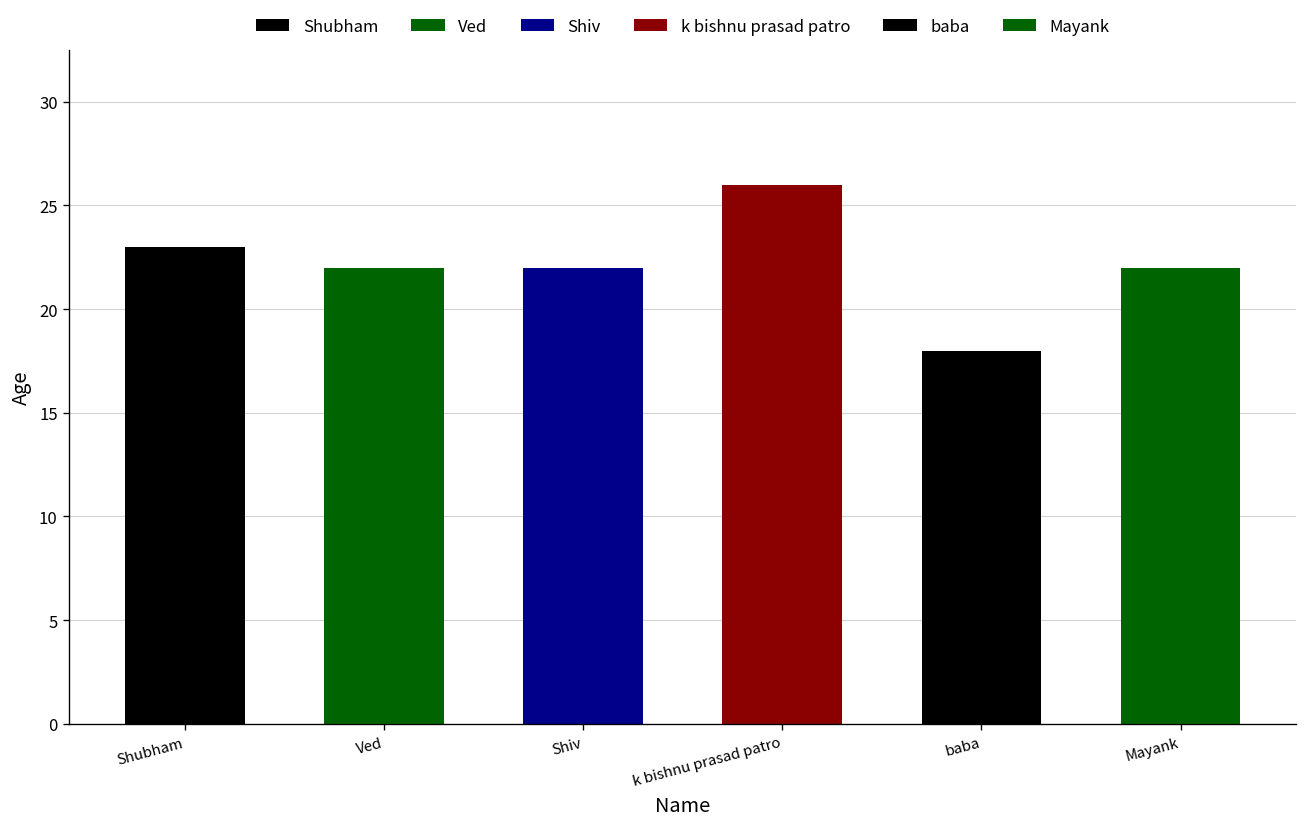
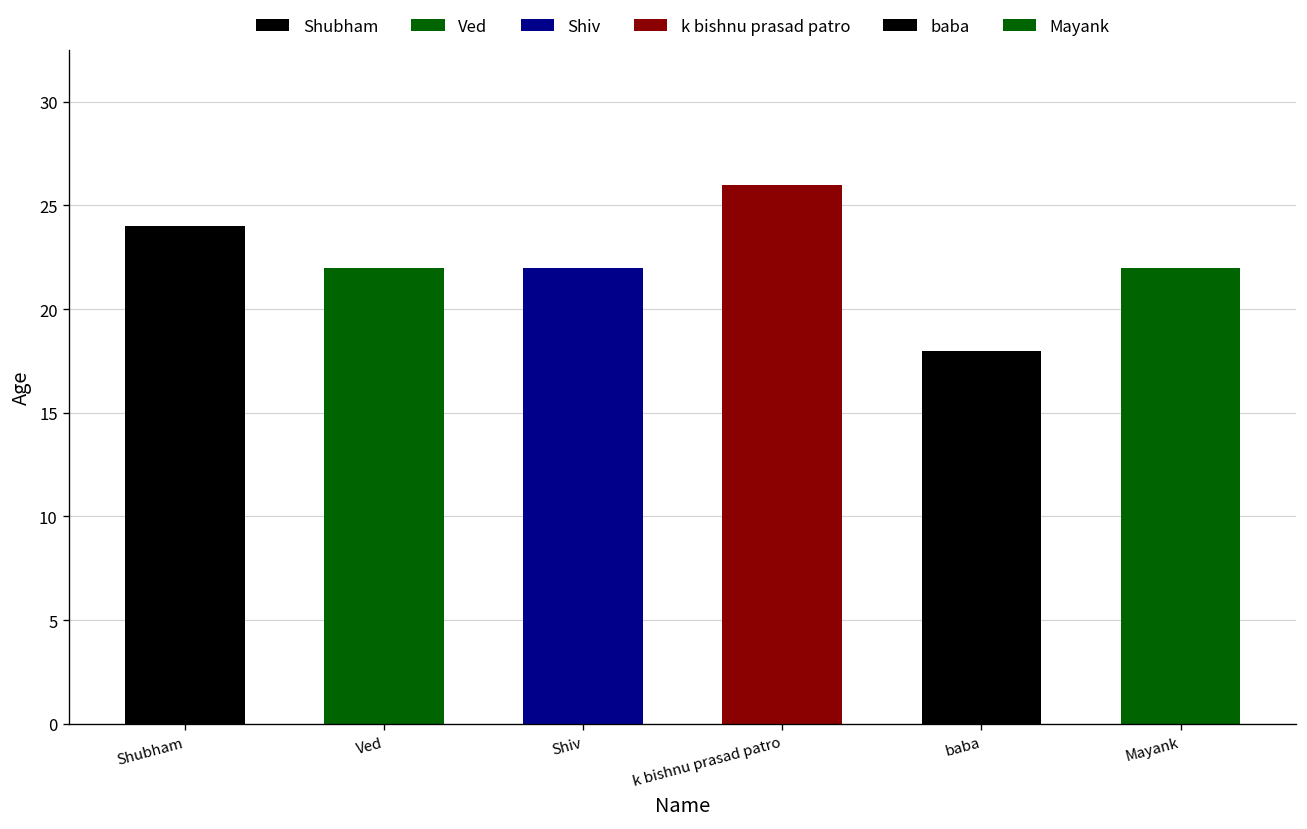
  {
-   "Shubham": 23,
+   "Shubham": 24,
    "Ved": 22,
    "Shiv": 22,
    "k bishnu prasad patro": 26,
    "baba": 18,
    "Mayank": 22
  }
